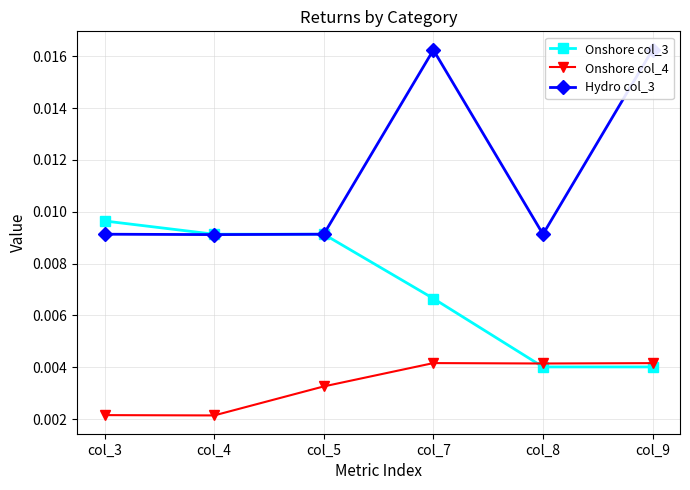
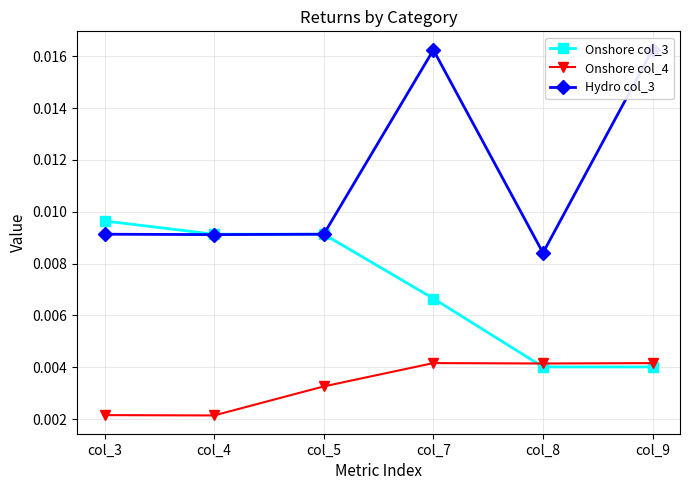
  {
    "Onshore col_3": {
      "col_3": 0.0096,
      "col_7": 0.0067,
      "col_8": 0.0040,
      "col_9": 0.0040
    },
    "Onshore col_4": {
      "col_3": 0.0022,
      "col_4": 0.0021,
      "col_5": 0.0033,
      "col_7": 0.0042,
      "col_8": 0.0041,
      "col_9": 0.0042
    },
    "Hydro col_3": {
      "col_3": 0.0091,
      "col_7": 0.0162,
-     "col_8": 0.0091
+     "col_8": 0.0084
    }
  }
